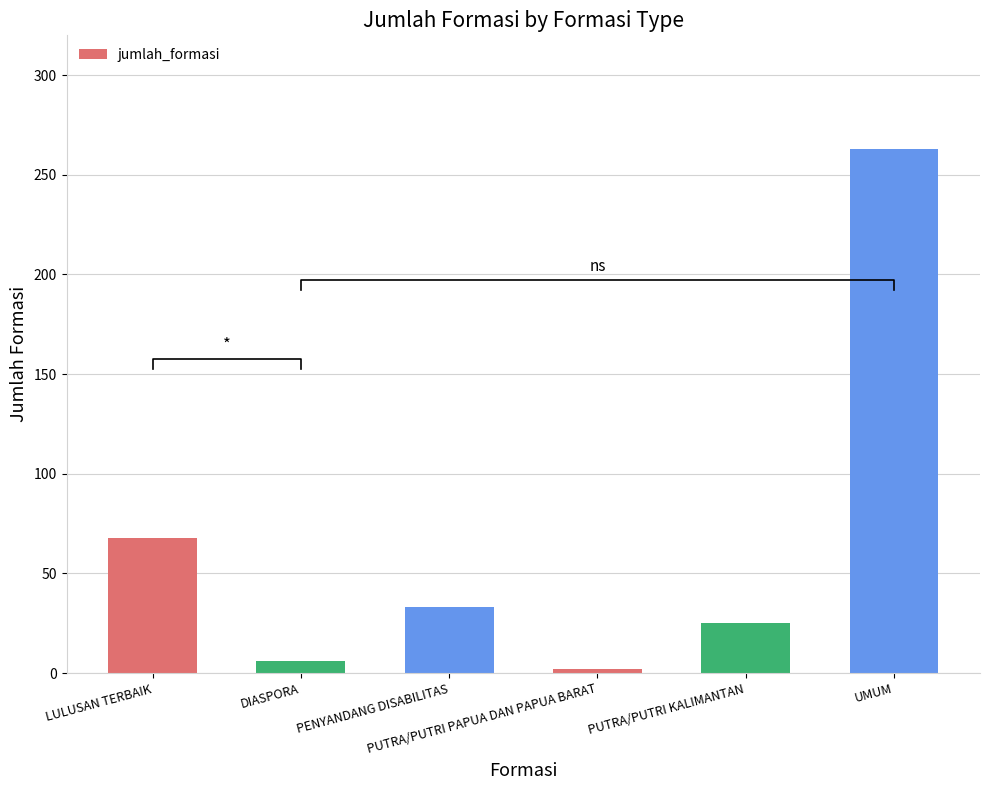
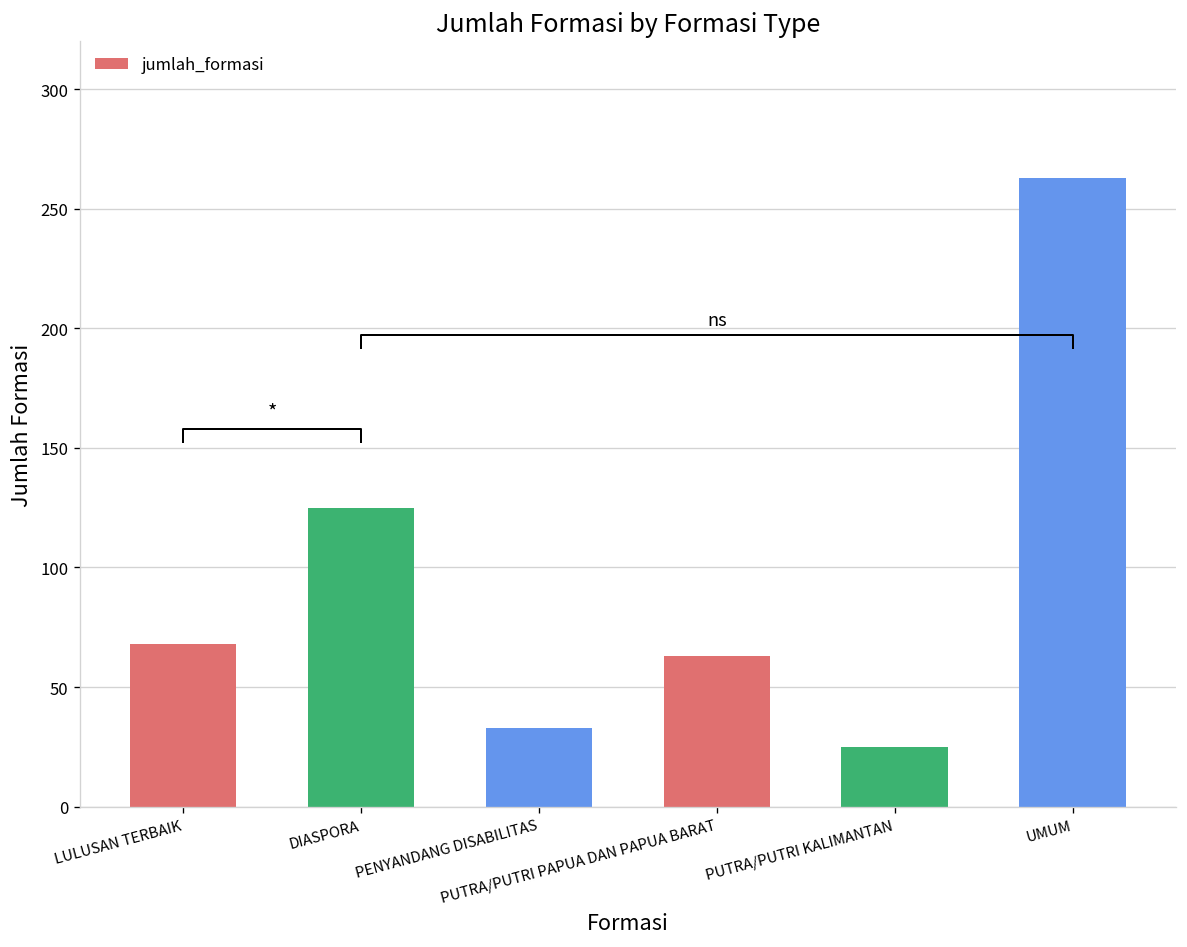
  {
    "jumlah_formasi": {
      "LULUSAN TERBAIK": 68,
-     "DIASPORA": 6,
+     "DIASPORA": 125,
      "PENYANDANG DISABILITAS": 33,
-     "PUTRA/PUTRI PAPUA DAN PAPUA BARAT": 2,
+     "PUTRA/PUTRI PAPUA DAN PAPUA BARAT": 63,
      "PUTRA/PUTRI KALIMANTAN": 25,
      "UMUM": 263
    }
  }
